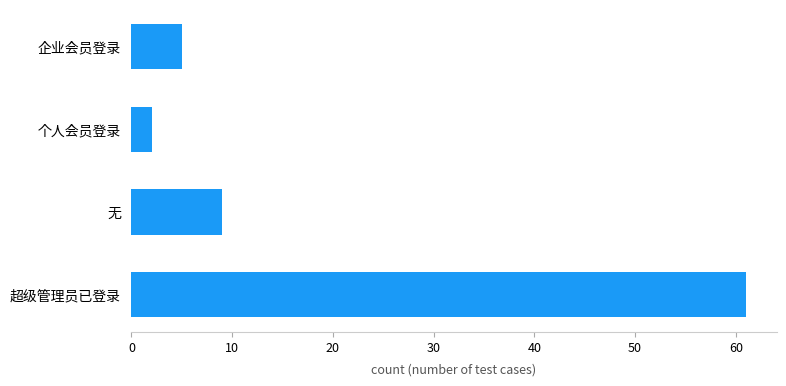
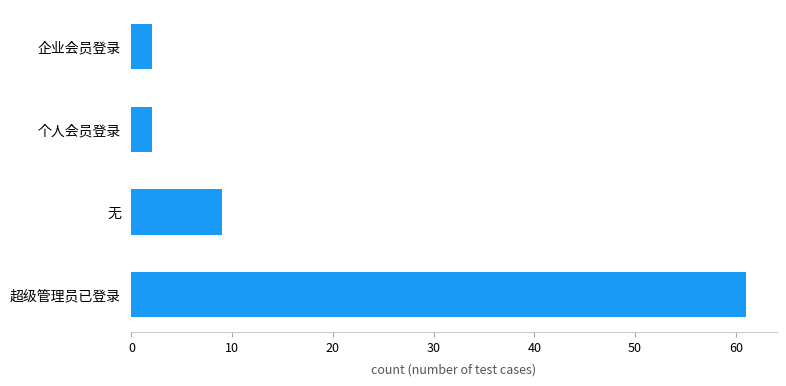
  {
-   "企业会员登录": 5,
+   "企业会员登录": 2,
    "个人会员登录": 2,
    "无": 9,
    "超级管理员已登录": 61
  }
